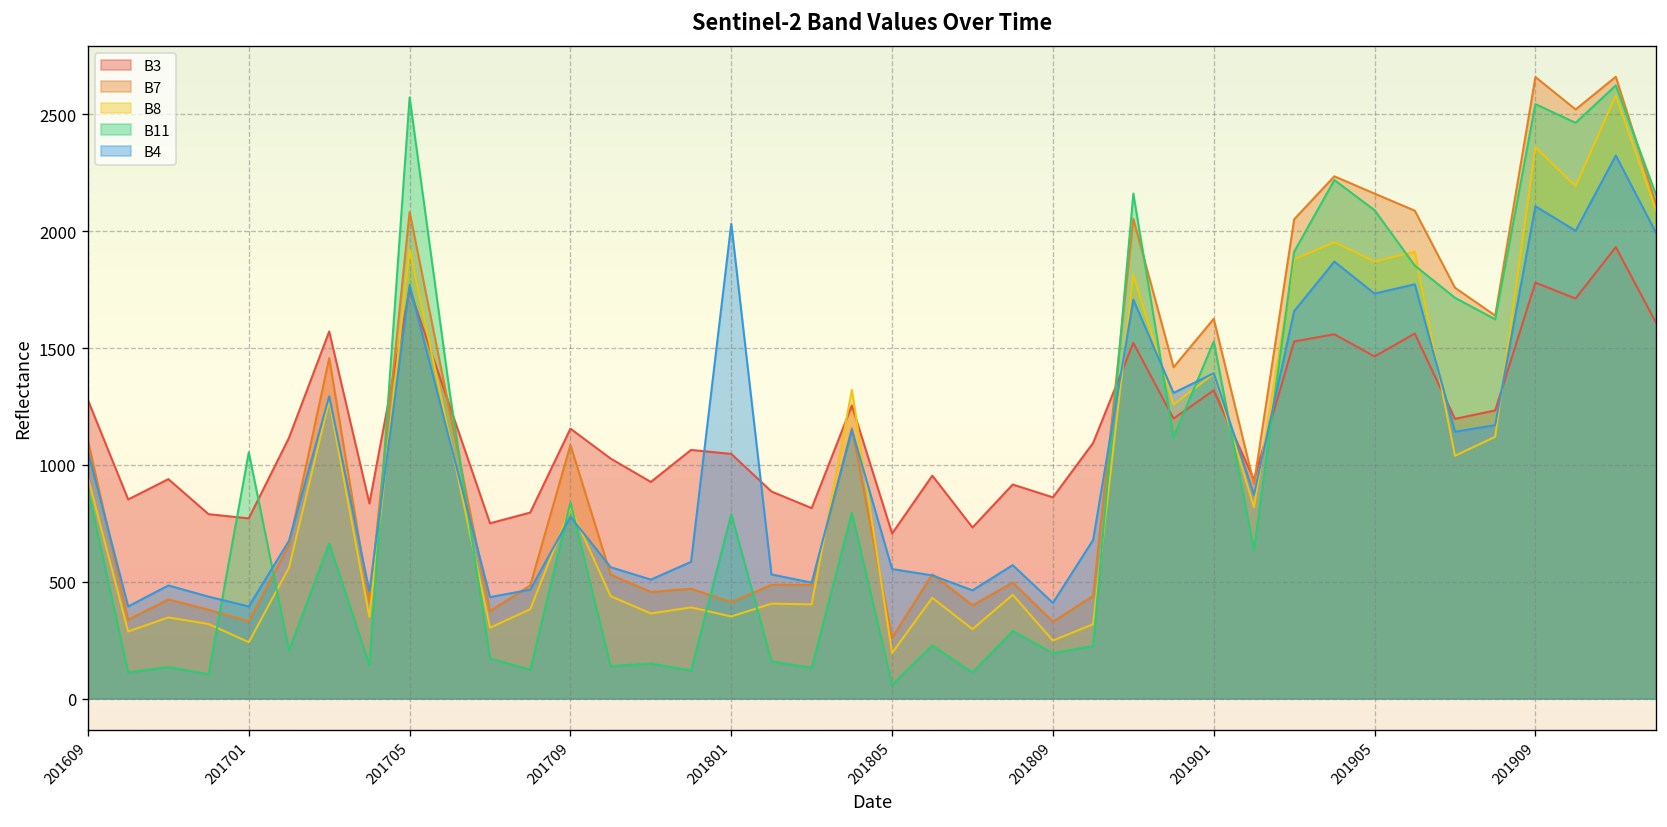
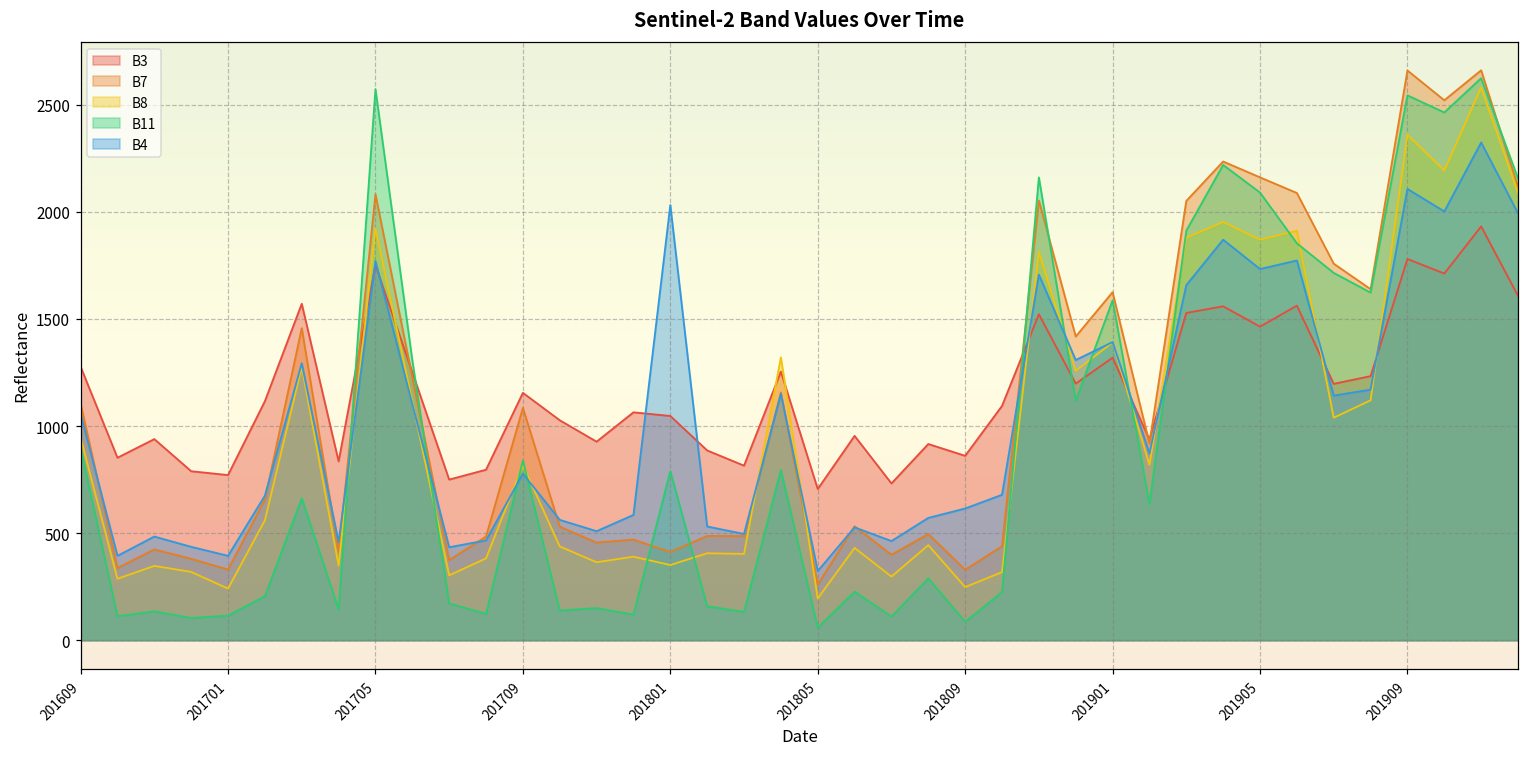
  {
    "B11": {
      "201609": 900,
-     "201701": 1050,
+     "201701": 120,
      "201705": 2570,
      "201709": 840,
      "201801": 790,
      "201805": 60,
-     "201809": 190,
-     "201901": 1530,
+     "201809": 90,
+     "201901": 1590,
      "201905": 2090,
      "201909": 2540
    },
    "B4": {
      "201609": 1060,
      "201701": 390,
      "201705": 1770,
      "201709": 780,
      "201801": 2030,
-     "201805": 550,
-     "201809": 410,
+     "201805": 320,
+     "201809": 620,
      "201905": 1730,
      "201909": 2110
    }
  }
